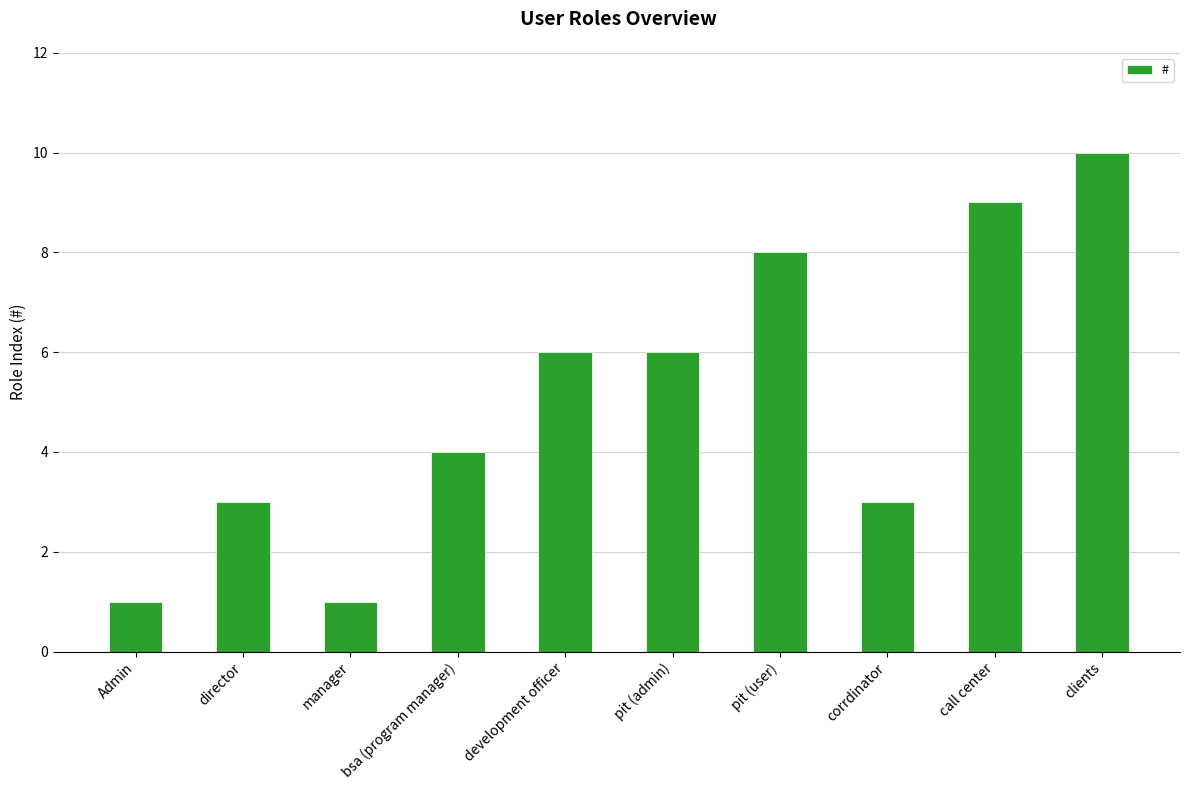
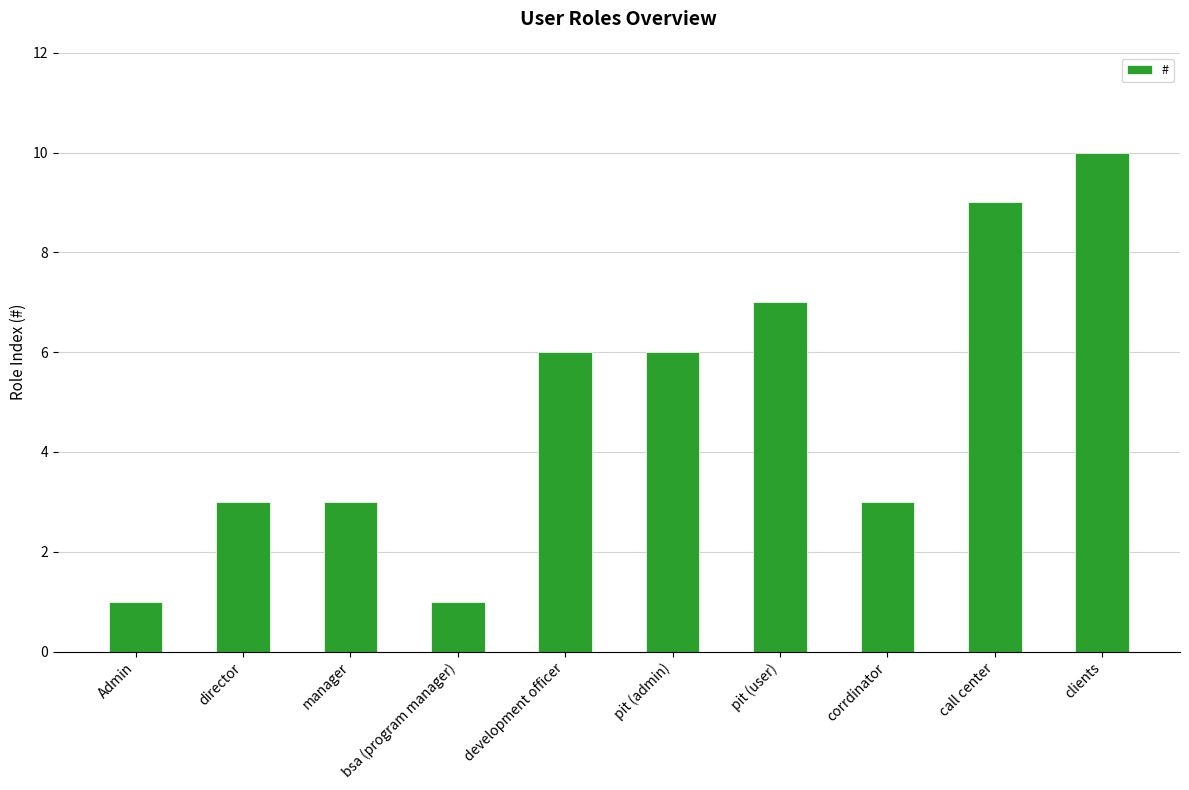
  {
    "Admin": 1,
    "director": 3,
-   "manager": 1,
-   "bsa (program manager)": 4,
+   "manager": 3,
+   "bsa (program manager)": 1,
    "development officer": 6,
    "pit (admin)": 6,
-   "pit (user)": 8,
+   "pit (user)": 7,
    "corrdinator": 3,
    "call center": 9,
    "clients": 10
  }
